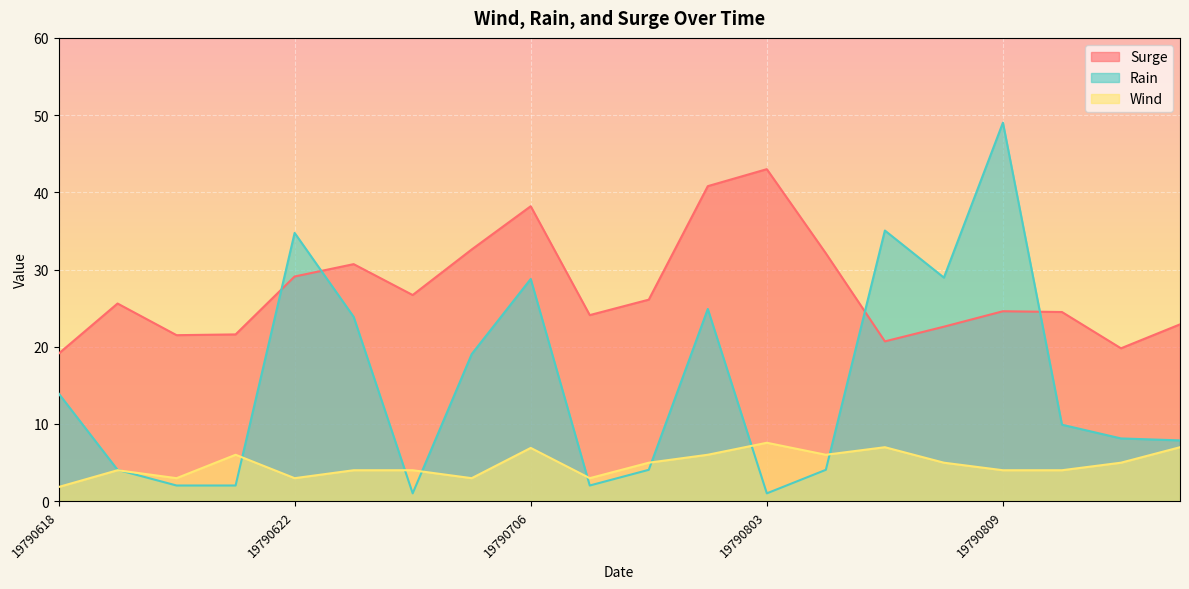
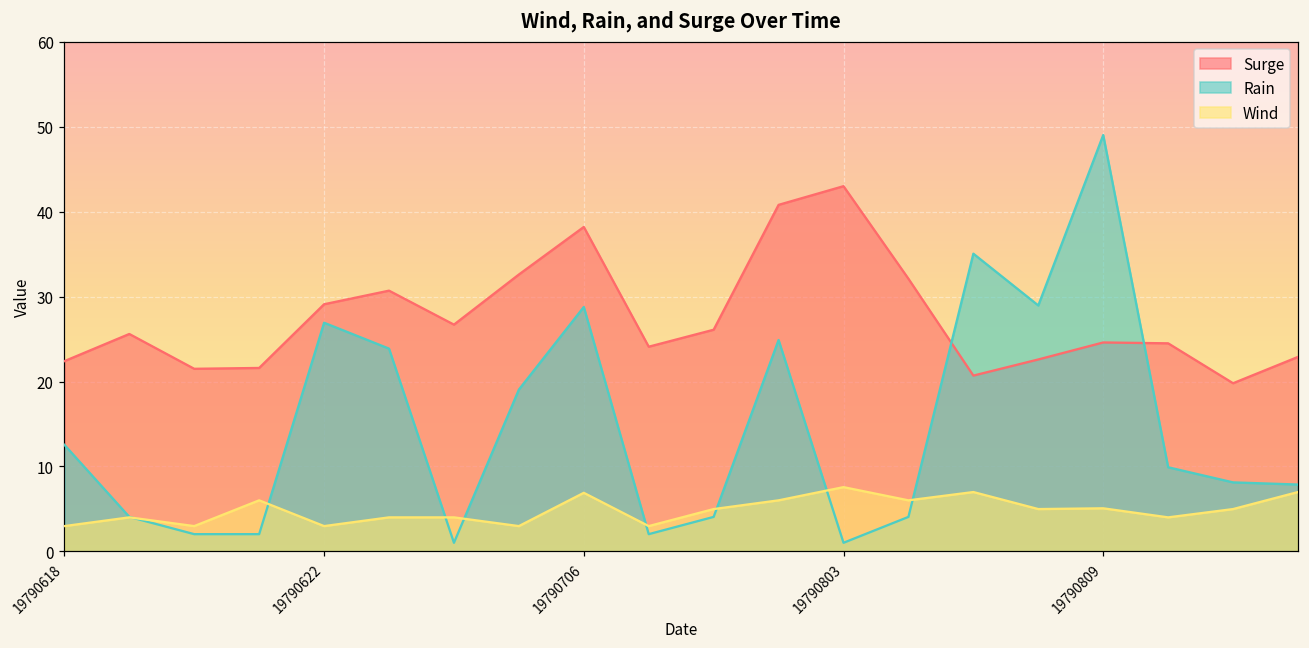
  {
    "Surge": {
-     "19790618": 19,
+     "19790618": 22,
      "19790622": 29,
      "19790706": 38,
      "19790803": 43,
      "19790809": 25
    },
    "Rain": {
-     "19790618": 14,
-     "19790622": 35,
+     "19790618": 13,
+     "19790622": 27,
      "19790706": 29,
      "19790803": 1,
      "19790809": 49
    },
    "Wind": {
-     "19790618": 2,
+     "19790618": 3,
      "19790622": 3,
      "19790706": 7,
      "19790803": 8,
-     "19790809": 4
+     "19790809": 5
    }
  }
